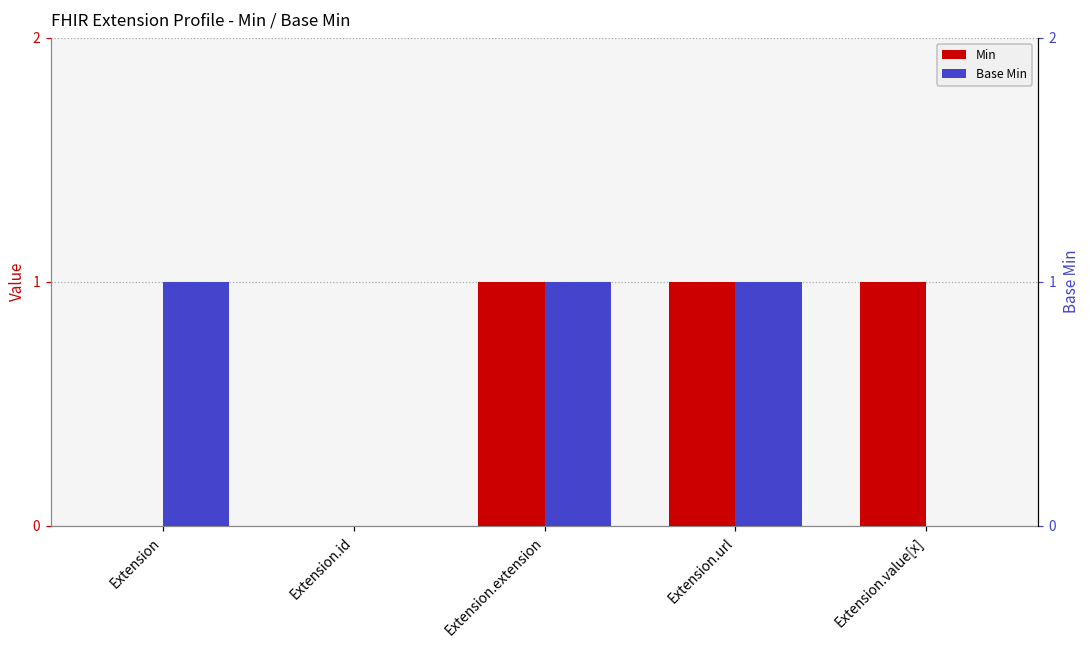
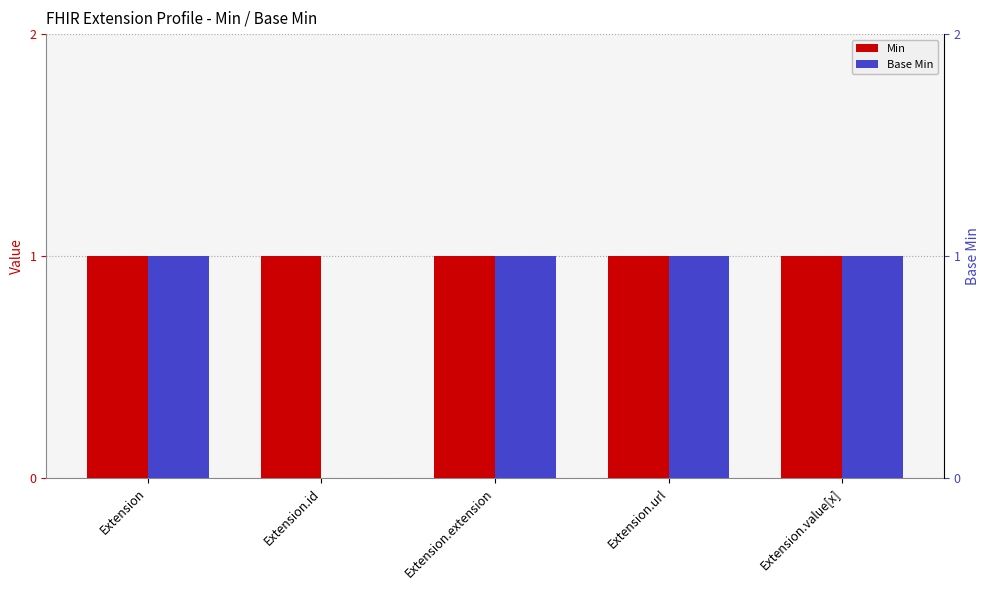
  {
    "Min": {
-     "Extension": 0,
-     "Extension.id": 0,
+     "Extension": 1,
+     "Extension.id": 1,
      "Extension.extension": 1,
      "Extension.url": 1,
      "Extension.value[x]": 1
    },
    "Base Min": {
      "Extension": 1,
      "Extension.id": 0,
      "Extension.extension": 1,
      "Extension.url": 1,
-     "Extension.value[x]": 0
+     "Extension.value[x]": 1
    }
  }
